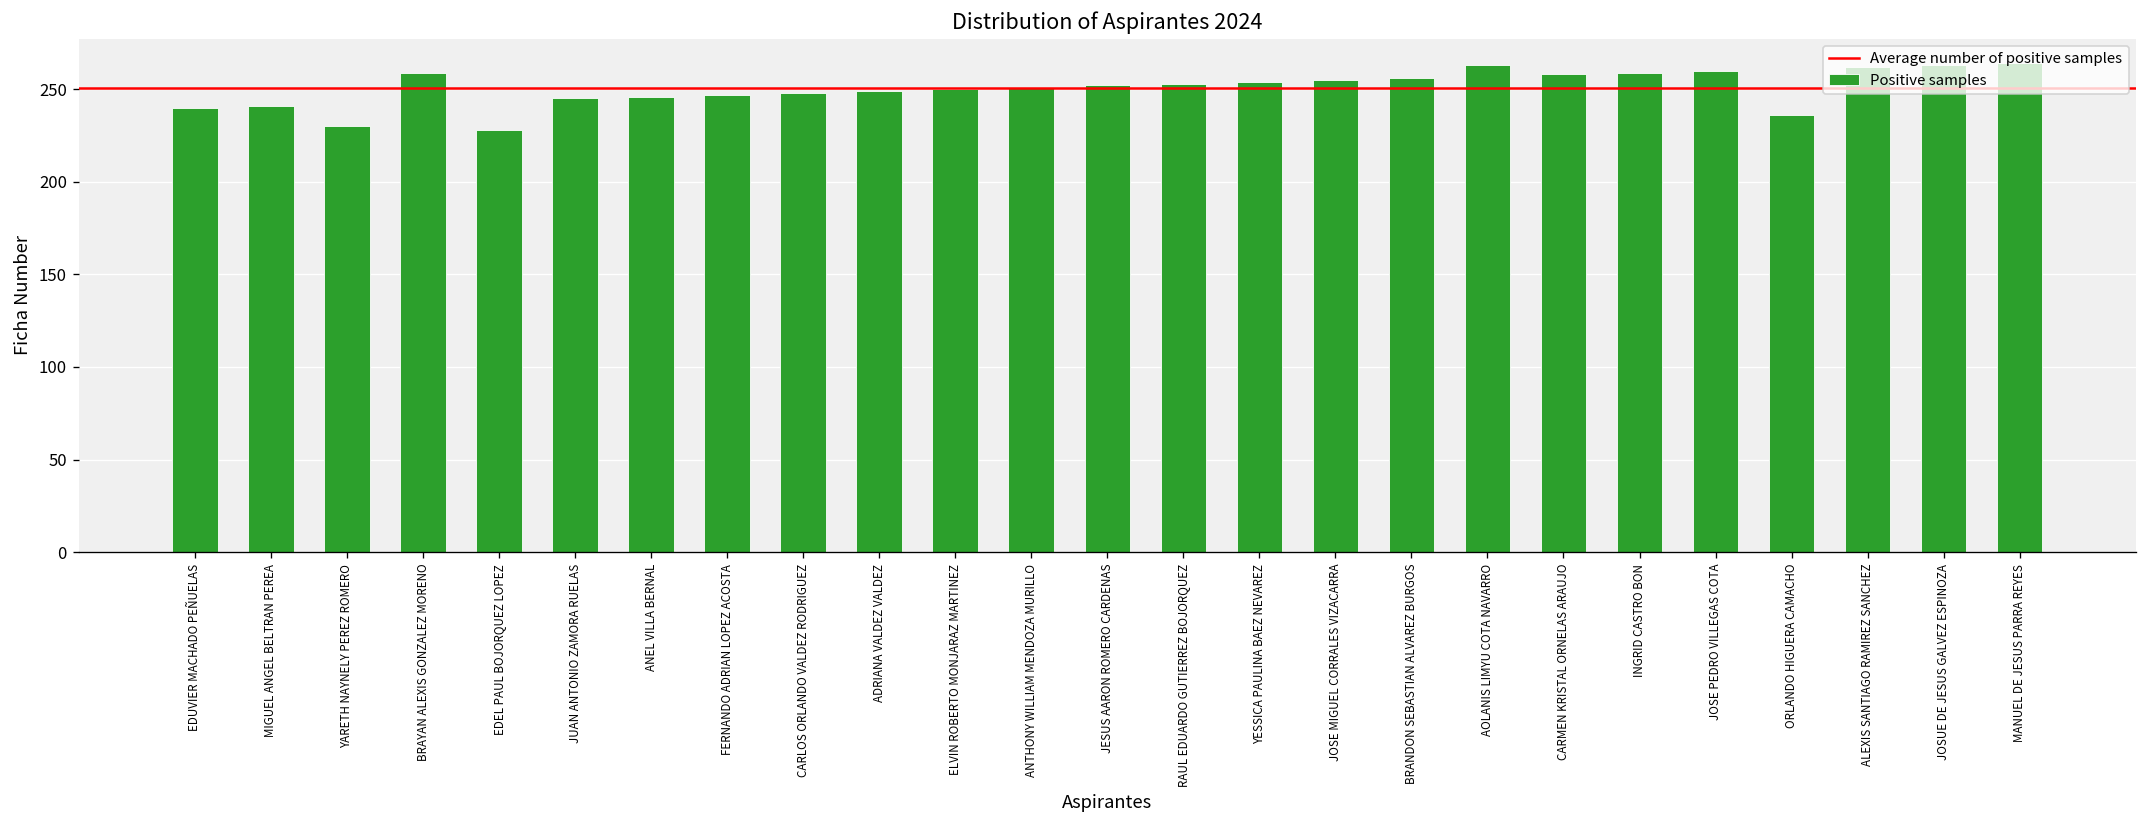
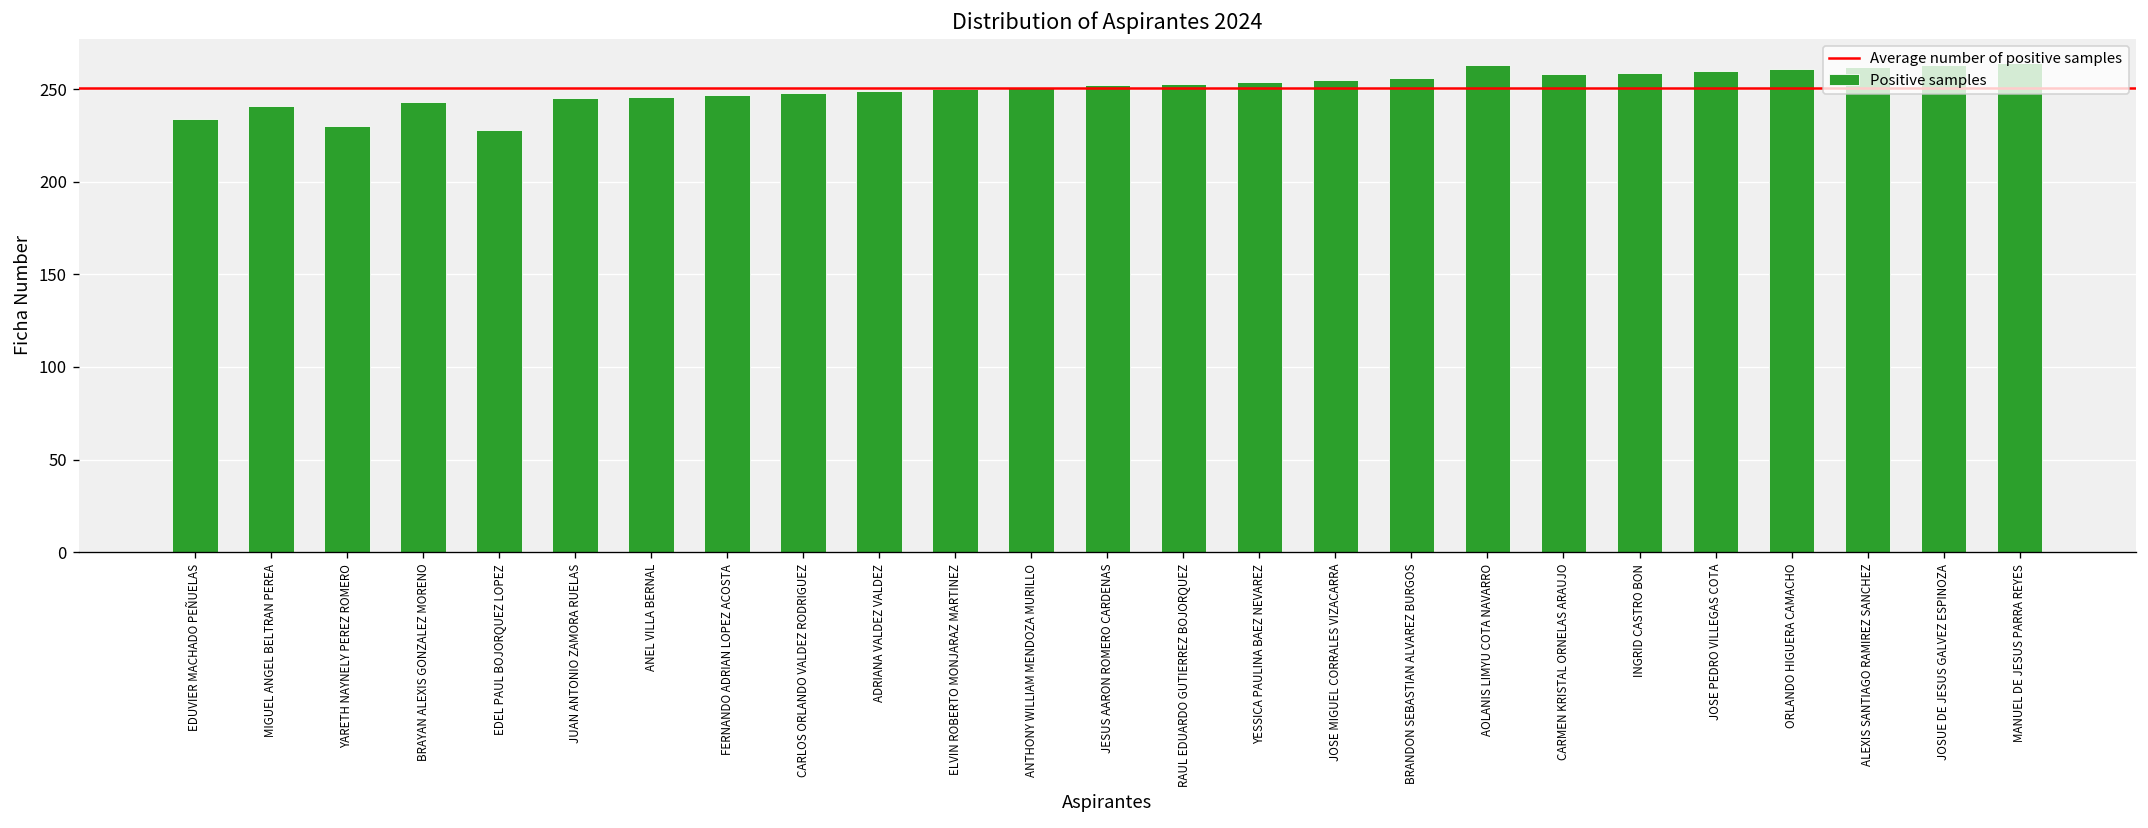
  {
-   "EDUVIER MACHADO PEÑUELAS": 240,
+   "EDUVIER MACHADO PEÑUELAS": 234,
    "MIGUEL ANGEL BELTRAN PEREA": 241,
    "YARETH NAYNELY PEREZ ROMERO": 230,
-   "BRAYAN ALEXIS GONZALEZ MORENO": 259,
+   "BRAYAN ALEXIS GONZALEZ MORENO": 243,
    "EDEL PAUL BOJORQUEZ LOPEZ": 228,
    "JUAN ANTONIO ZAMORA RUELAS": 245,
    "ANEL VILLA BERNAL": 246,
    "FERNANDO ADRIAN LOPEZ ACOSTA": 247,
    "CARLOS ORLANDO VALDEZ RODRIGUEZ": 248,
    "ADRIANA VALDEZ VALDEZ": 249,
    "ELVIN ROBERTO MONJARAZ MARTINEZ": 250,
    "ANTHONY WILLIAM MENDOZA MURILLO": 251,
    "JESUS AARON ROMERO CARDENAS": 252,
    "RAUL EDUARDO GUTIERREZ BOJORQUEZ": 253,
    "YESSICA PAULINA BAEZ NEVAREZ": 254,
    "JOSE MIGUEL CORRALES VIZACARRA": 255,
    "BRANDON SEBASTIAN ALVAREZ BURGOS": 256,
    "AOLANIS LIMYU COTA NAVARRO": 263,
    "CARMEN KRISTAL ORNELAS ARAUJO": 258,
    "INGRID CASTRO BON": 259,
    "JOSE PEDRO VILLEGAS COTA": 260,
-   "ORLANDO HIGUERA CAMACHO": 236
+   "ORLANDO HIGUERA CAMACHO": 261
  }
